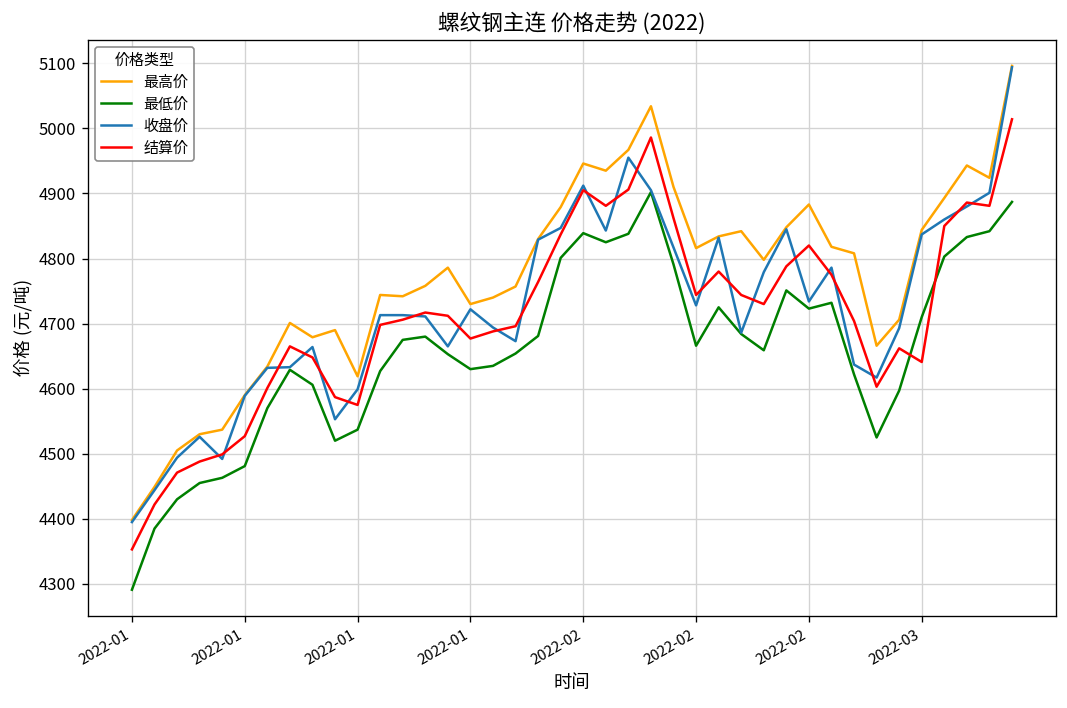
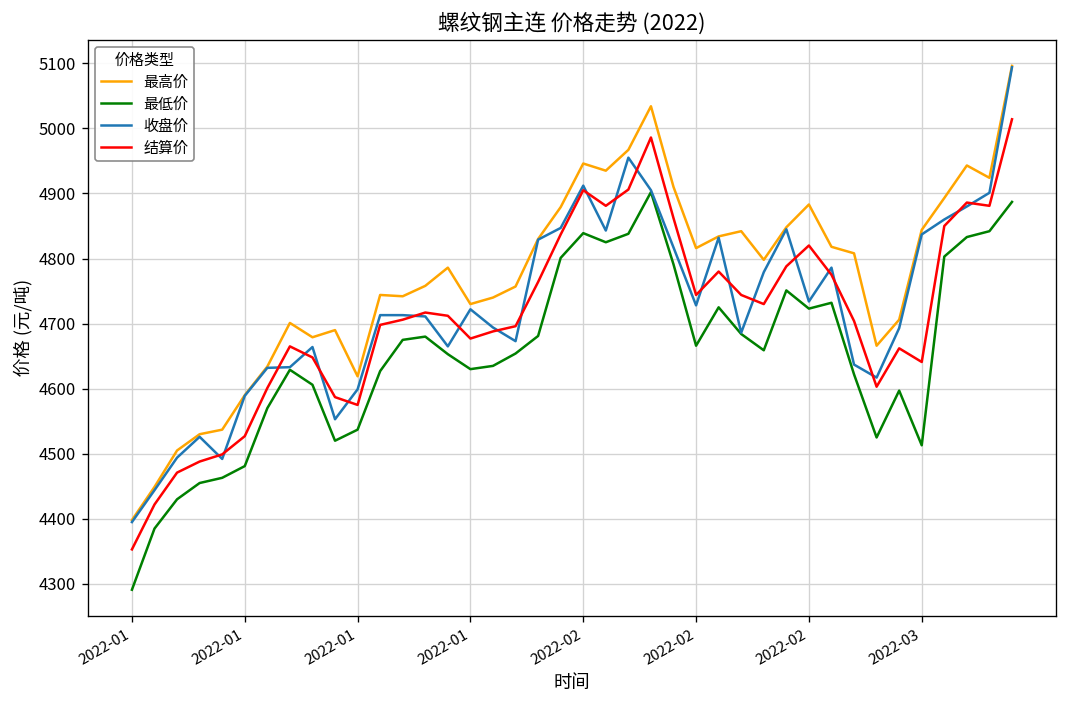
  {
    "最高价": {
      "2022-03": 4840
    },
    "最低价": {
-     "2022-03": 4710
+     "2022-03": 4510
    },
    "收盘价": {
      "2022-03": 4840
    },
    "结算价": {
      "2022-03": 4640
    }
  }
